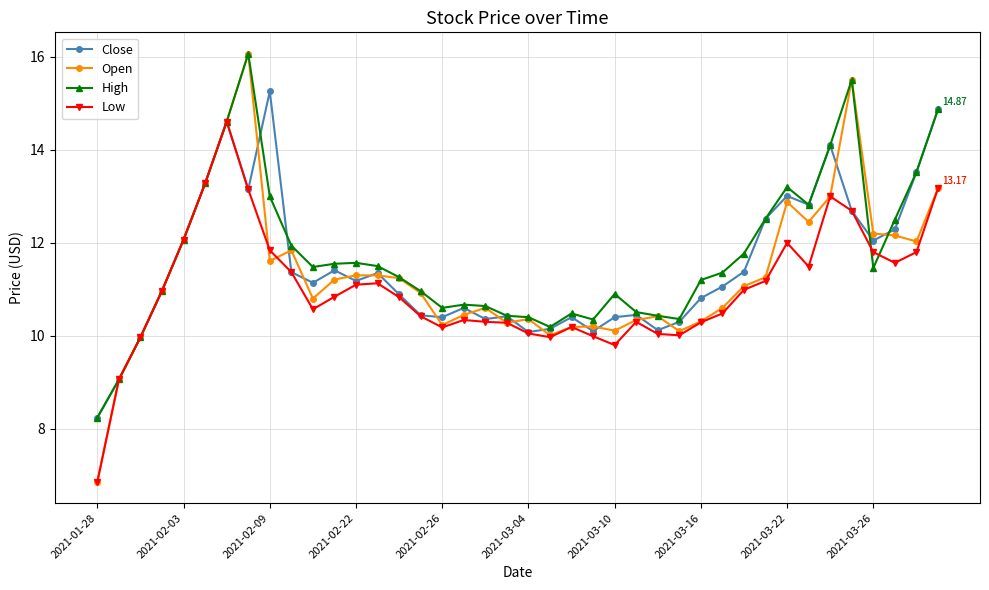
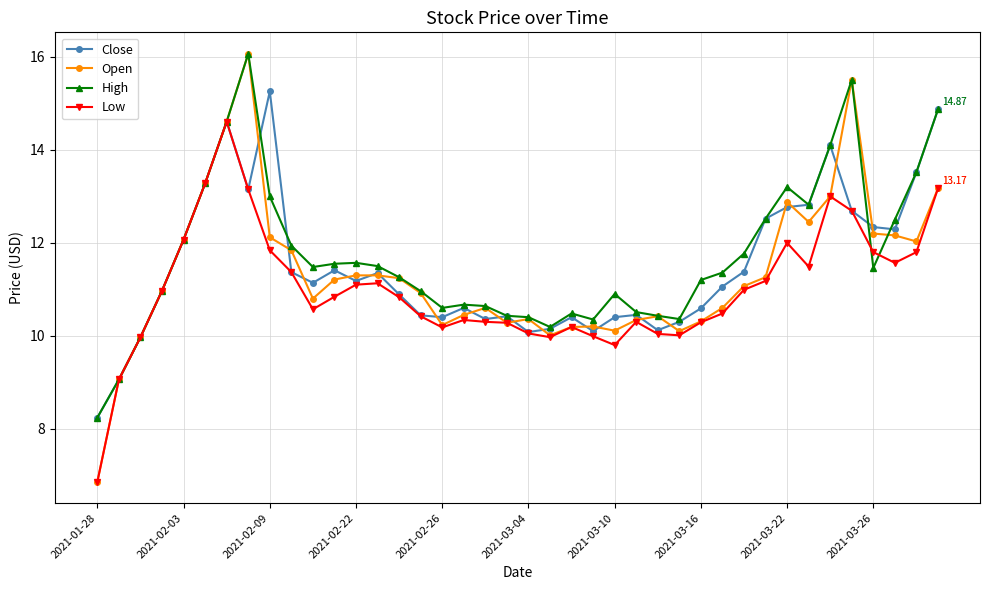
  {
    "Close": {
      "2021-02-09": 15.3,
      "2021-02-22": 11.2,
      "2021-02-26": 10.4,
      "2021-03-10": 10.4,
-     "2021-03-16": 10.8,
-     "2021-03-22": 13.0,
-     "2021-03-26": 12.1
+     "2021-03-16": 10.6,
+     "2021-03-22": 12.8,
+     "2021-03-26": 12.3
    },
    "Open": {
-     "2021-02-09": 11.6,
+     "2021-02-09": 12.1,
      "2021-02-22": 11.3,
      "2021-03-10": 10.1,
      "2021-03-22": 12.9,
      "2021-03-26": 12.2
    },
    "High": {
      "2021-02-09": 13.0,
      "2021-02-22": 11.6,
      "2021-02-26": 10.6,
      "2021-03-10": 10.9,
      "2021-03-16": 11.2,
      "2021-03-22": 13.2,
      "2021-03-26": 11.5
    },
    "Low": {
      "2021-02-09": 11.8,
      "2021-02-22": 11.1,
      "2021-03-10": 9.8,
      "2021-03-22": 12.0,
      "2021-03-26": 11.8
    }
  }
